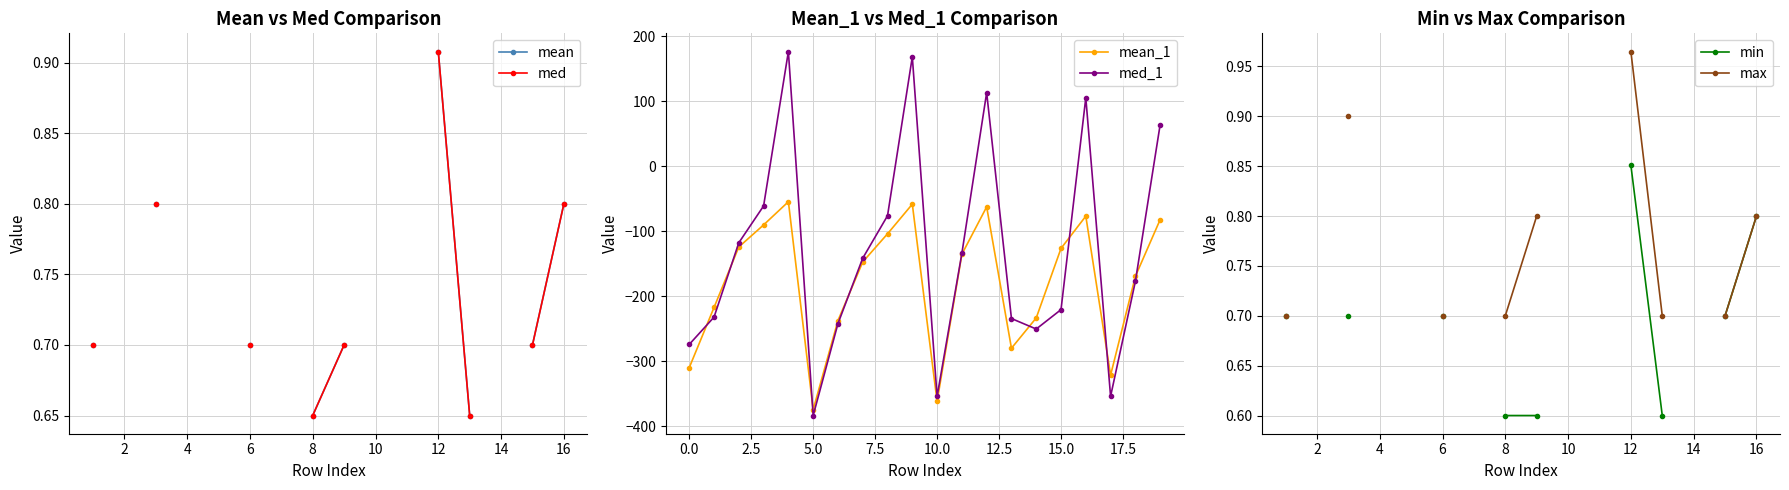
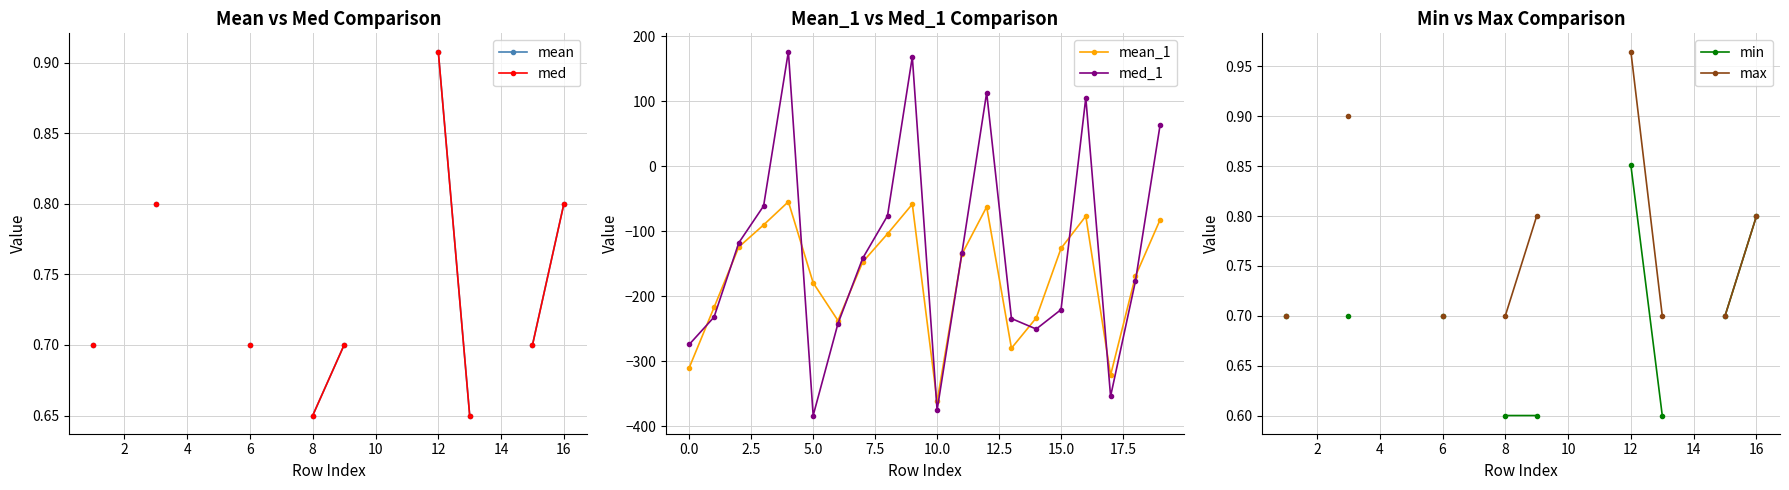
  {
    "Mean vs Med Comparison": {
      "6": 0.700,
      "8": 0.650,
      "12": 0.908,
      "16": 0.800
    },
    "Mean_1 vs Med_1 Comparison": {
      "mean_1": {
        "0.0": -310,
-       "5.0": -370,
+       "5.0": -180,
        "10.0": -360,
        "15.0": -130
      },
      "med_1": {
        "0.0": -270,
        "5.0": -380,
-       "10.0": -350,
+       "10.0": -380,
        "15.0": -220
      }
    },
    "Min vs Max Comparison": {
      "min": {
        "8": 0.60,
        "12": 0.85
      },
      "max": {
        "8": 0.70,
        "12": 0.97
      }
    }
  }
